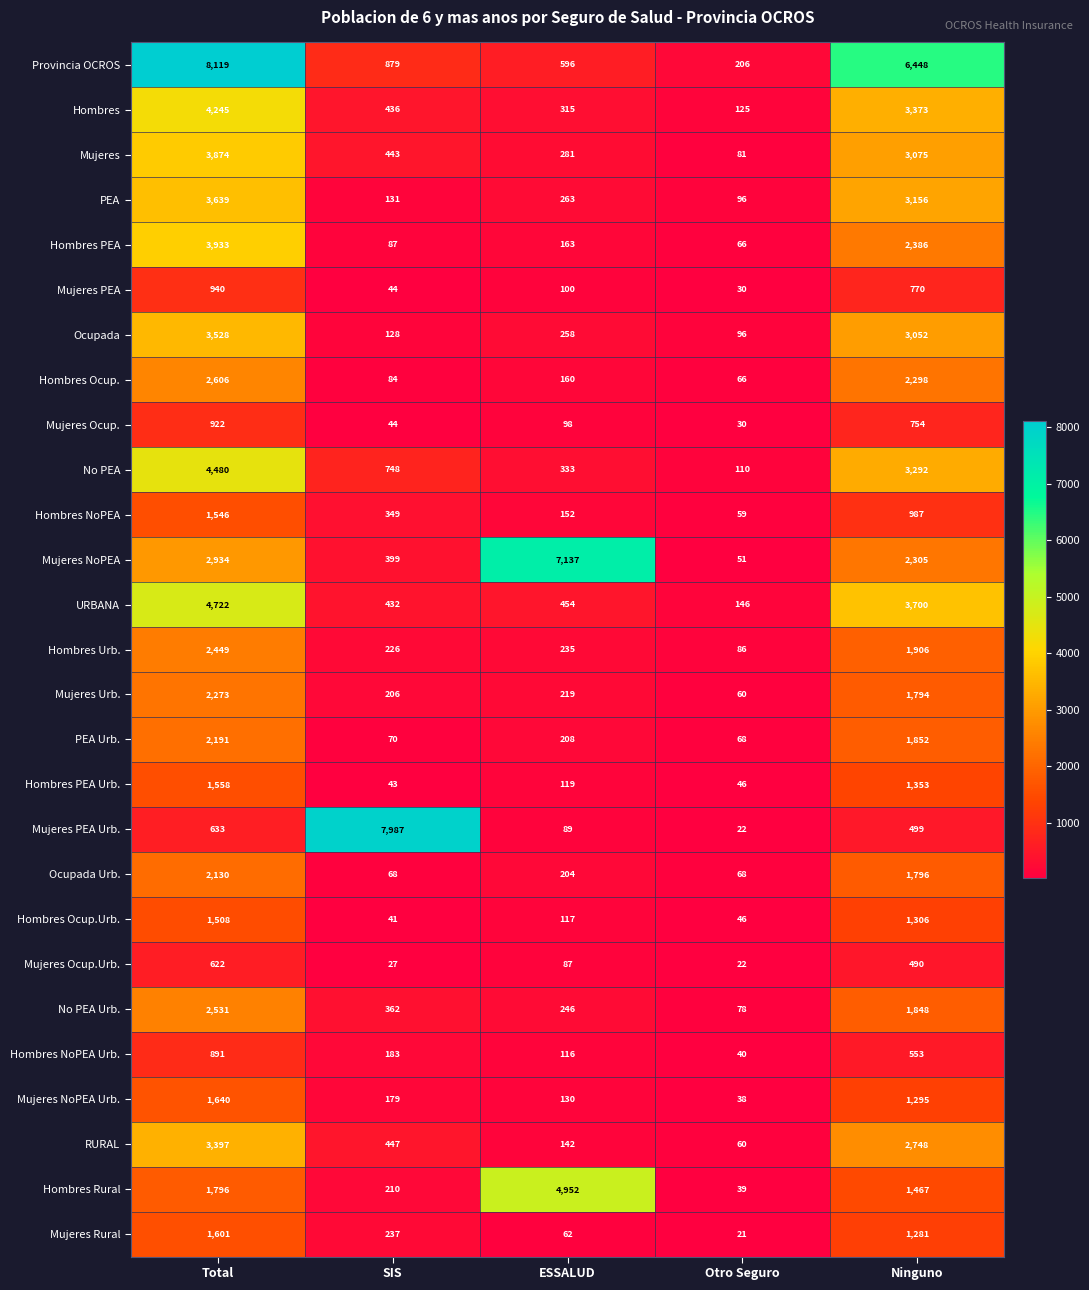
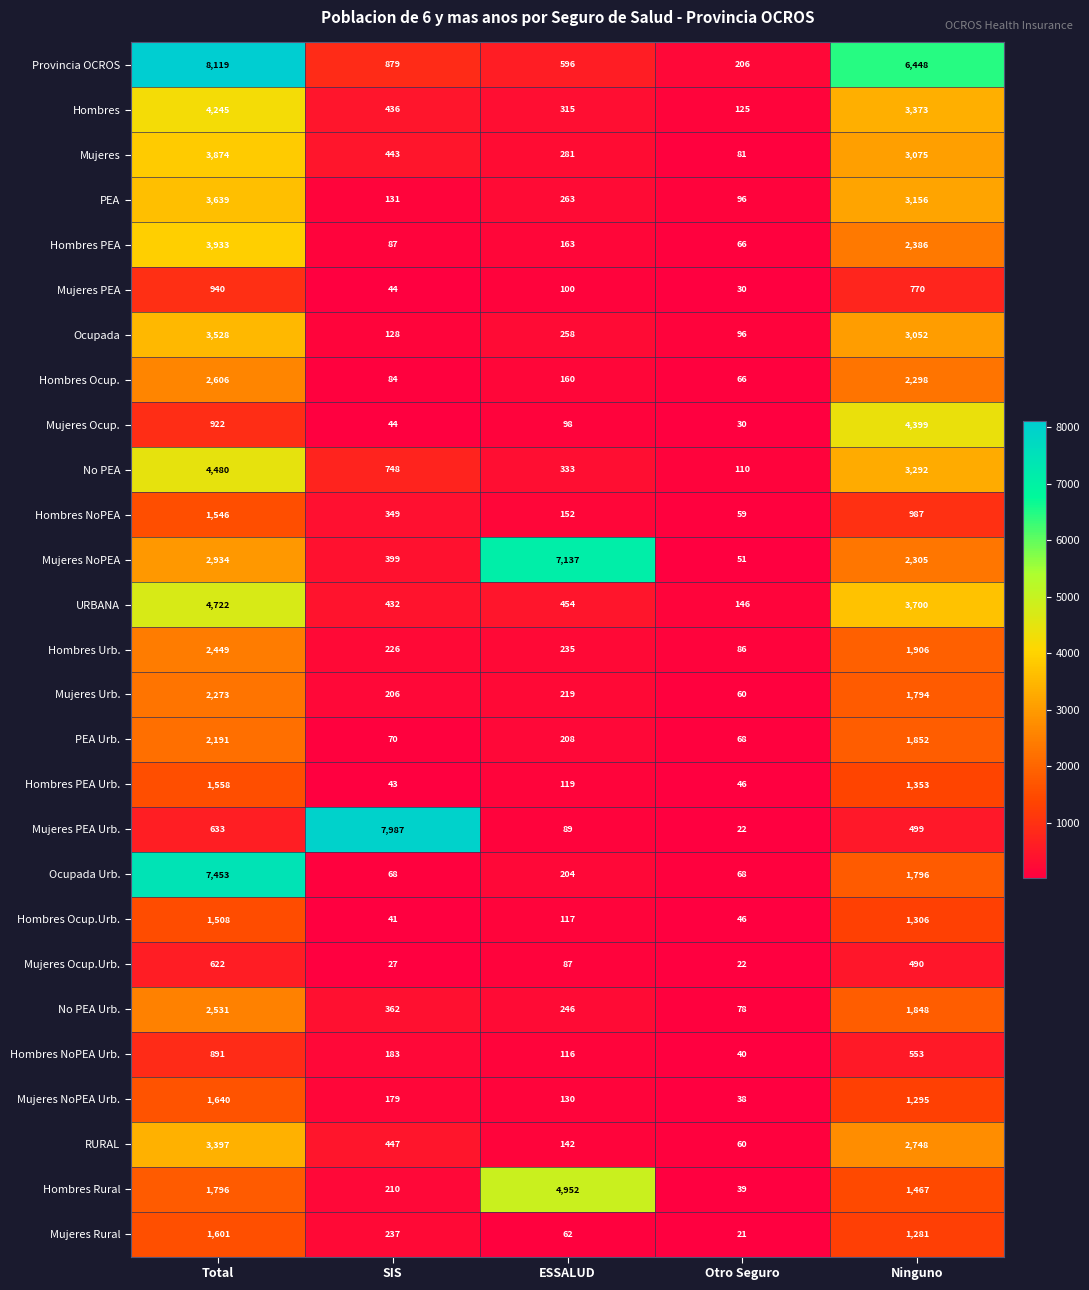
  {
    "Provincia OCROS": {
      "Total": "8,119",
      "SIS": "879",
      "ESSALUD": "596",
      "Otro Seguro": "206",
      "Ninguno": "6,448"
    },
    "Hombres": {
      "Total": "4,245",
      "SIS": "436",
      "ESSALUD": "315",
      "Otro Seguro": "125",
      "Ninguno": "3,373"
    },
    "Mujeres": {
      "Total": "3,874",
      "SIS": "443",
      "ESSALUD": "281",
      "Otro Seguro": "81",
      "Ninguno": "3,075"
    },
    "PEA": {
      "Total": "3,639",
      "SIS": "131",
      "ESSALUD": "263",
      "Otro Seguro": "96",
      "Ninguno": "3,156"
    },
    "Hombres PEA": {
      "Total": "3,933",
      "SIS": "87",
      "ESSALUD": "163",
      "Otro Seguro": "66",
      "Ninguno": "2,386"
    },
    "Mujeres PEA": {
      "Total": "940",
      "SIS": "44",
      "ESSALUD": "100",
      "Otro Seguro": "30",
      "Ninguno": "770"
    },
    "Ocupada": {
      "Total": "3,528",
      "SIS": "128",
      "ESSALUD": "258",
      "Otro Seguro": "96",
      "Ninguno": "3,052"
    },
    "Hombres Ocup.": {
      "Total": "2,606",
      "SIS": "84",
      "ESSALUD": "160",
      "Otro Seguro": "66",
      "Ninguno": "2,298"
    },
    "Mujeres Ocup.": {
      "Total": "922",
      "SIS": "44",
      "ESSALUD": "98",
      "Otro Seguro": "30",
-     "Ninguno": "754"
+     "Ninguno": "4,399"
    },
    "No PEA": {
      "Total": "4,480",
      "SIS": "748",
      "ESSALUD": "333",
      "Otro Seguro": "110",
      "Ninguno": "3,292"
    },
    "Hombres NoPEA": {
      "Total": "1,546",
      "SIS": "349",
      "ESSALUD": "152",
      "Otro Seguro": "59",
      "Ninguno": "987"
    },
    "Mujeres NoPEA": {
      "Total": "2,934",
      "SIS": "399",
      "ESSALUD": "7,137",
      "Otro Seguro": "51",
      "Ninguno": "2,305"
    },
    "URBANA": {
      "Total": "4,722",
      "SIS": "432",
      "ESSALUD": "454",
      "Otro Seguro": "146",
      "Ninguno": "3,700"
    },
    "Hombres Urb.": {
      "Total": "2,449",
      "SIS": "226",
      "ESSALUD": "235",
      "Otro Seguro": "86",
      "Ninguno": "1,906"
    },
    "Mujeres Urb.": {
      "Total": "2,273",
      "SIS": "206",
      "ESSALUD": "219",
      "Otro Seguro": "60",
      "Ninguno": "1,794"
    },
    "PEA Urb.": {
      "Total": "2,191",
      "SIS": "70",
      "ESSALUD": "208",
      "Otro Seguro": "68",
      "Ninguno": "1,852"
    },
    "Hombres PEA Urb.": {
      "Total": "1,558",
      "SIS": "43",
      "ESSALUD": "119",
      "Otro Seguro": "46",
      "Ninguno": "1,353"
    },
    "Mujeres PEA Urb.": {
      "Total": "633",
      "SIS": "7,987",
      "ESSALUD": "89",
      "Otro Seguro": "22",
      "Ninguno": "499"
    },
    "Ocupada Urb.": {
-     "Total": "2,130",
+     "Total": "7,453",
      "SIS": "68",
      "ESSALUD": "204",
      "Otro Seguro": "68",
      "Ninguno": "1,796"
    },
    "Hombres Ocup.Urb.": {
      "Total": "1,508",
      "SIS": "41",
      "ESSALUD": "117",
      "Otro Seguro": "46",
      "Ninguno": "1,306"
    },
    "Mujeres Ocup.Urb.": {
      "Total": "622",
      "SIS": "27",
      "ESSALUD": "87",
      "Otro Seguro": "22",
      "Ninguno": "490"
    },
    "No PEA Urb.": {
      "Total": "2,531",
      "SIS": "362",
      "ESSALUD": "246",
      "Otro Seguro": "78",
      "Ninguno": "1,848"
    },
    "Hombres NoPEA Urb.": {
      "Total": "891",
      "SIS": "183",
      "ESSALUD": "116",
      "Otro Seguro": "40",
      "Ninguno": "553"
    },
    "Mujeres NoPEA Urb.": {
      "Total": "1,640",
      "SIS": "179",
      "ESSALUD": "130",
      "Otro Seguro": "38",
      "Ninguno": "1,295"
    },
    "RURAL": {
      "Total": "3,397",
      "SIS": "447",
      "ESSALUD": "142",
      "Otro Seguro": "60",
      "Ninguno": "2,748"
    },
    "Hombres Rural": {
      "Total": "1,796",
      "SIS": "210",
      "ESSALUD": "4,952",
      "Otro Seguro": "39",
      "Ninguno": "1,467"
    },
    "Mujeres Rural": {
      "Total": "1,601",
      "SIS": "237",
      "ESSALUD": "62",
      "Otro Seguro": "21",
      "Ninguno": "1,281"
    }
  }
